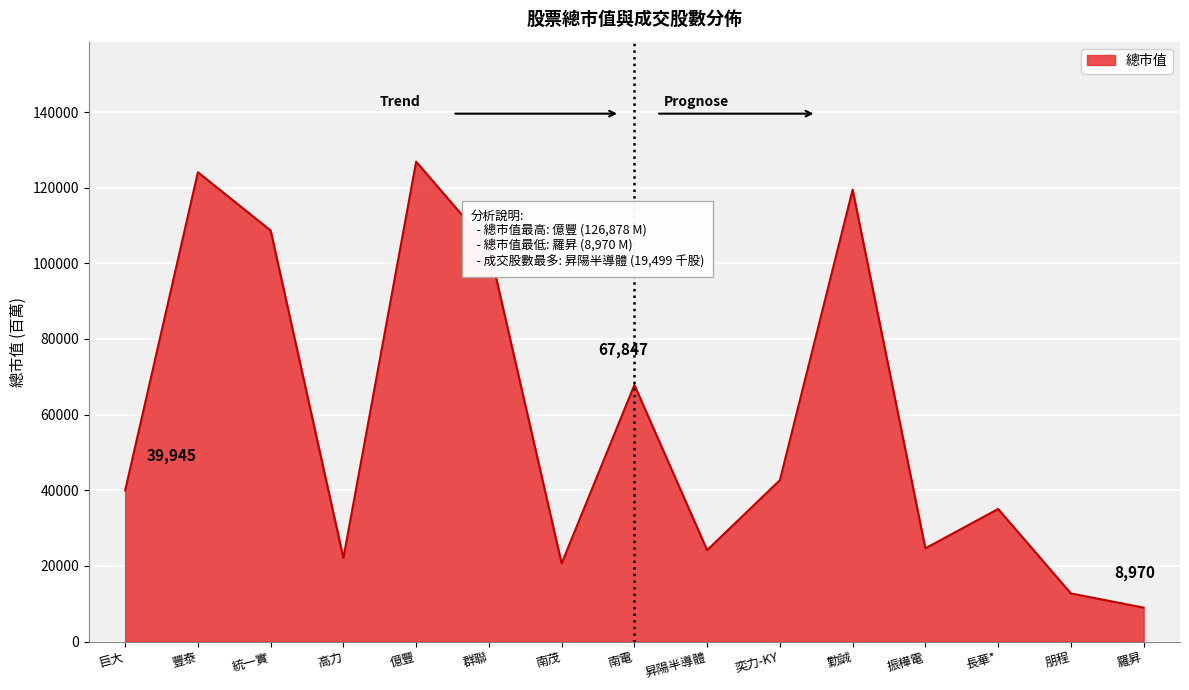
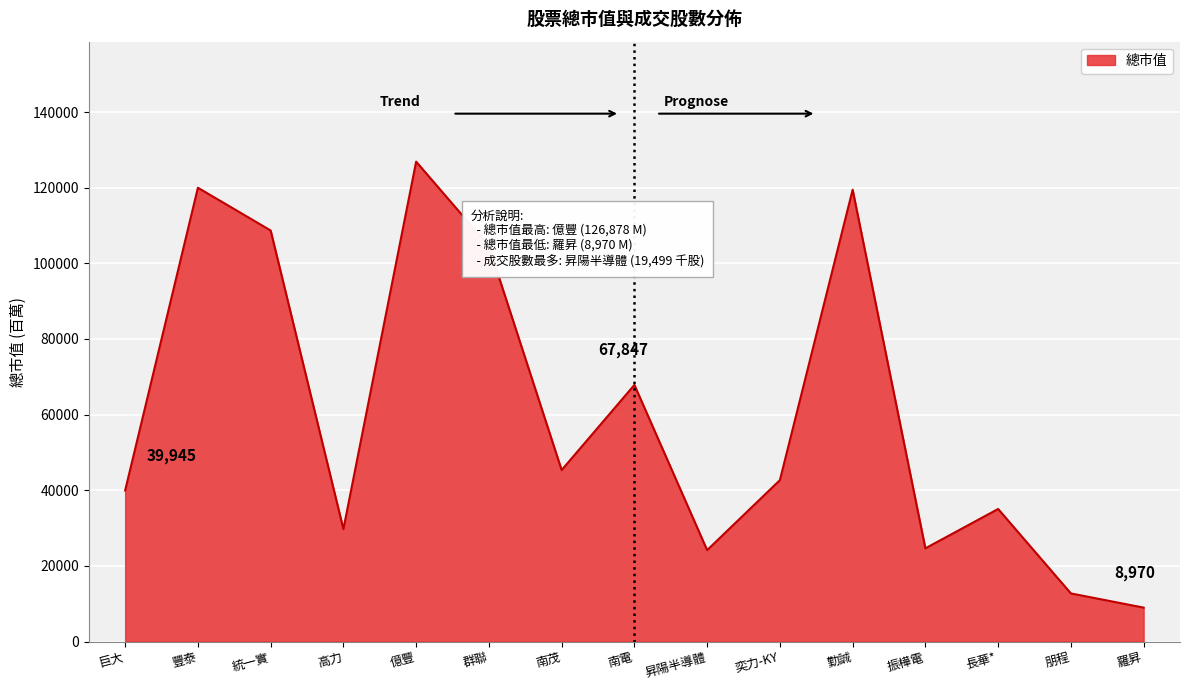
  {
    "巨大": 40000,
-   "豐泰": 124000,
+   "豐泰": 120000,
    "統一實": 109000,
-   "高力": 22000,
+   "高力": 30000,
    "億豐": 127000,
-   "南茂": 21000,
+   "南茂": 45000,
    "昇陽半導體": 24000,
    "奕力-KY": 43000,
    "勤誠": 119000,
    "振樺電": 25000,
    "長華*": 35000,
    "朋程": 13000
  }
